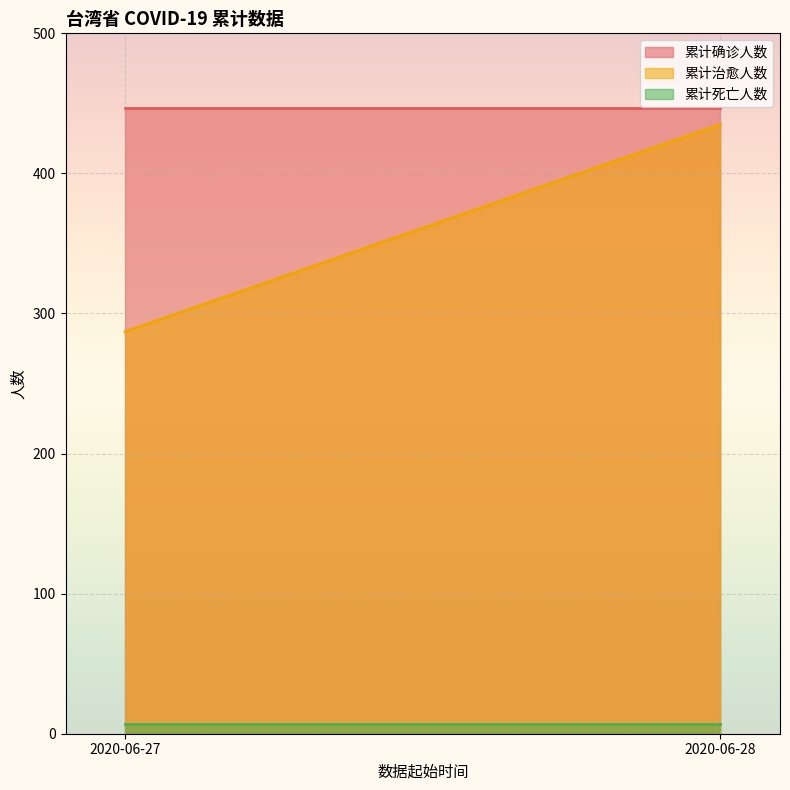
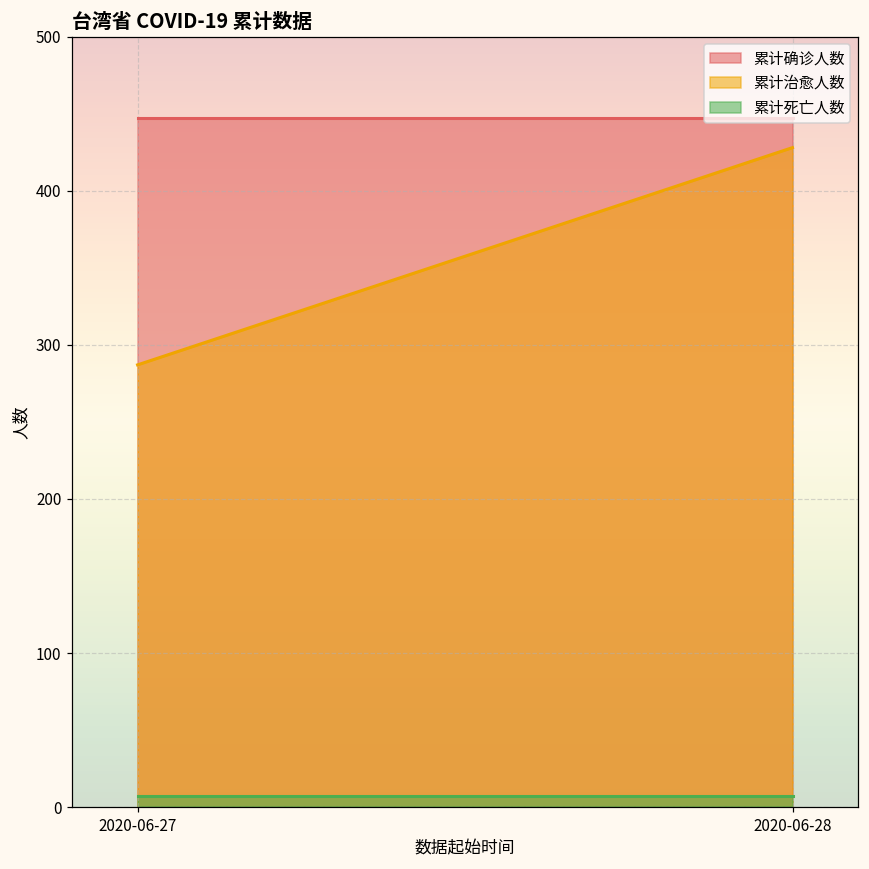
  {
    "累计确诊人数": {
      "2020-06-27": 447,
      "2020-06-28": 447
    },
    "累计治愈人数": {
      "2020-06-27": 287,
-     "2020-06-28": 435
+     "2020-06-28": 428
    },
    "累计死亡人数": {
      "2020-06-27": 7,
      "2020-06-28": 7
    }
  }
